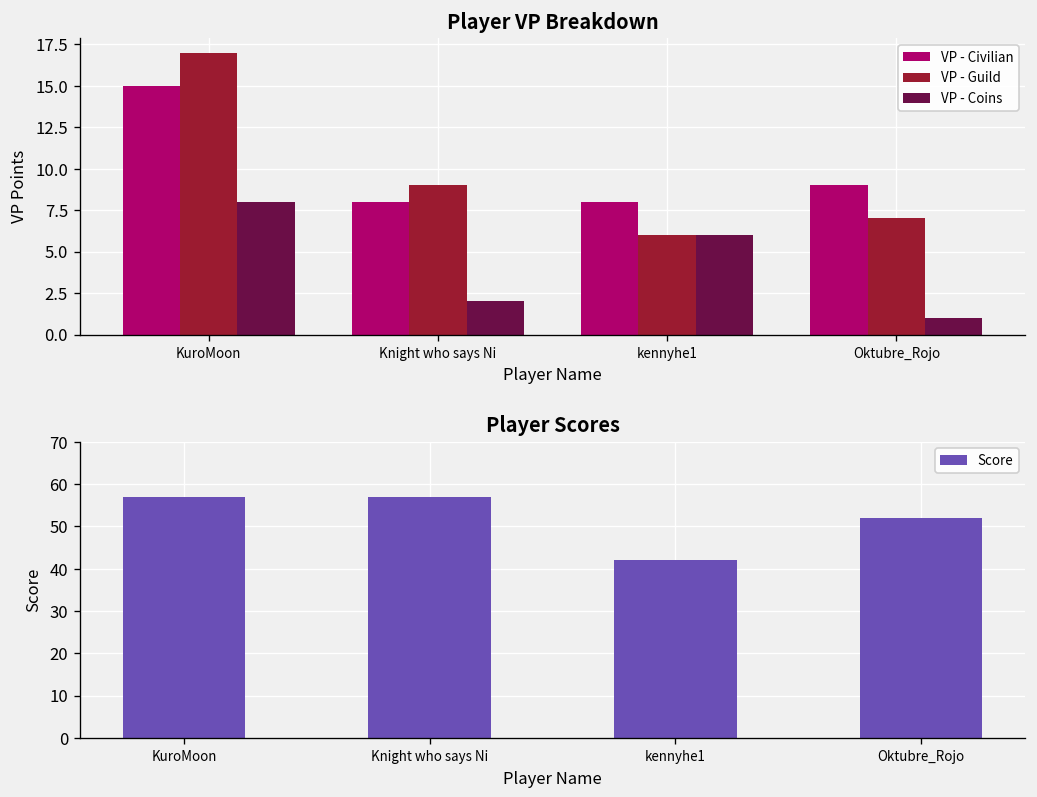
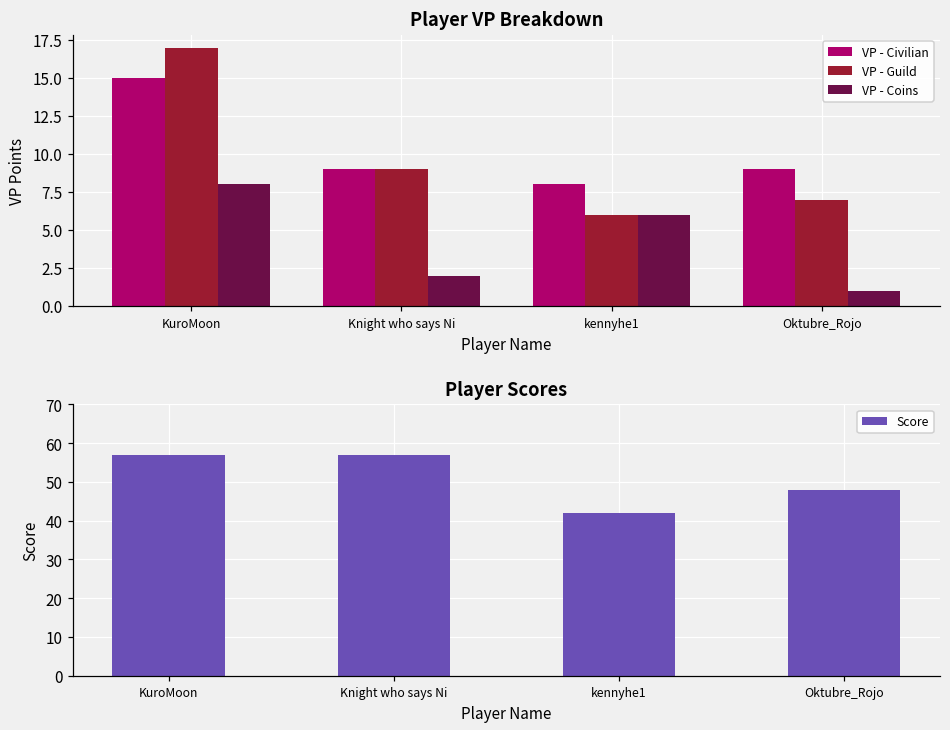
  {
    "Player VP Breakdown": {
      "VP - Civilian": {
        "KuroMoon": 15,
-       "Knight who says Ni": 8,
+       "Knight who says Ni": 9,
        "kennyhe1": 8,
        "Oktubre_Rojo": 9
      }
    },
    "Player Scores": {
      "KuroMoon": 57,
      "Knight who says Ni": 57,
      "kennyhe1": 42,
-     "Oktubre_Rojo": 52
+     "Oktubre_Rojo": 48
    }
  }
